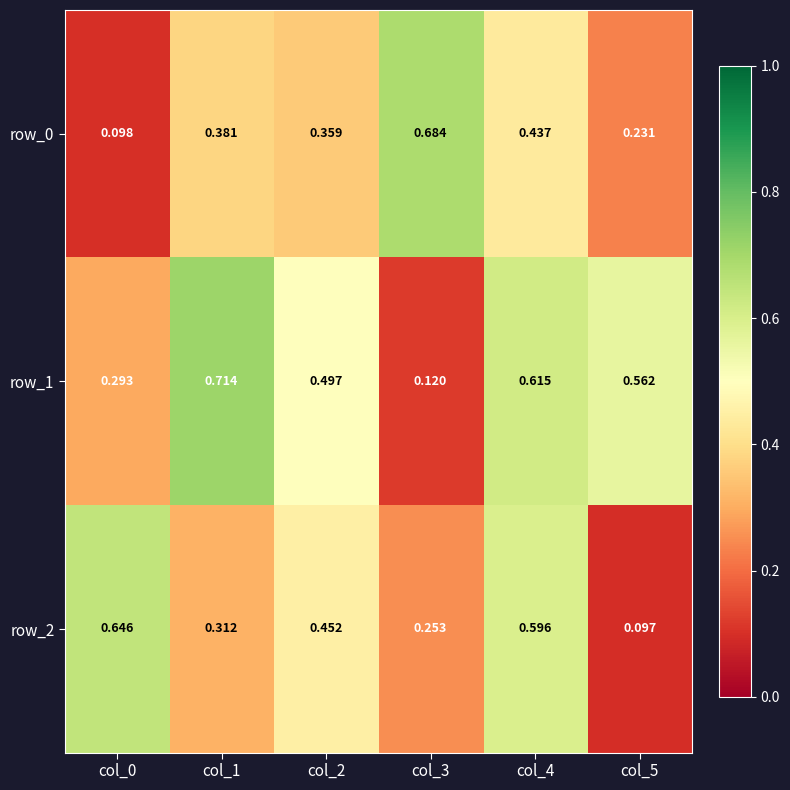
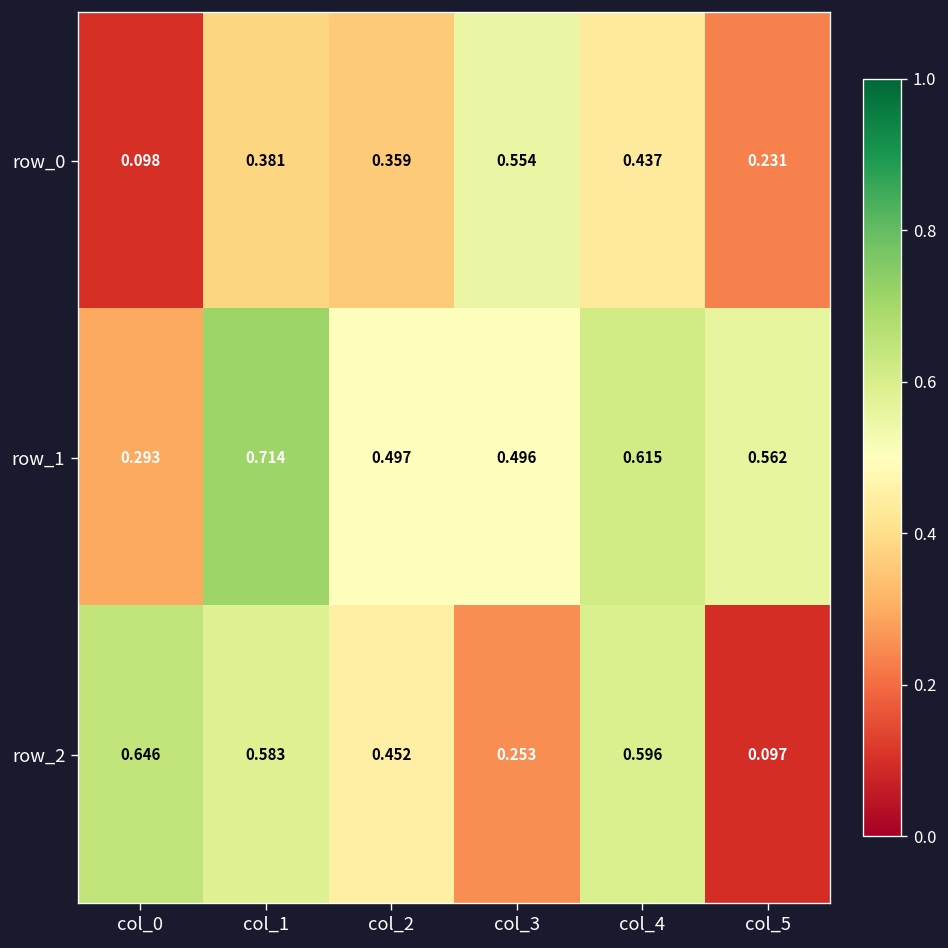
  {
    "row_0": {
      "col_0": 0.098,
      "col_1": 0.381,
      "col_2": 0.359,
-     "col_3": 0.684,
+     "col_3": 0.554,
      "col_4": 0.437,
      "col_5": 0.231
    },
    "row_1": {
      "col_0": 0.293,
      "col_1": 0.714,
      "col_2": 0.497,
-     "col_3": 0.120,
+     "col_3": 0.496,
      "col_4": 0.615,
      "col_5": 0.562
    },
    "row_2": {
      "col_0": 0.646,
-     "col_1": 0.312,
+     "col_1": 0.583,
      "col_2": 0.452,
      "col_3": 0.253,
      "col_4": 0.596,
      "col_5": 0.097
    }
  }
